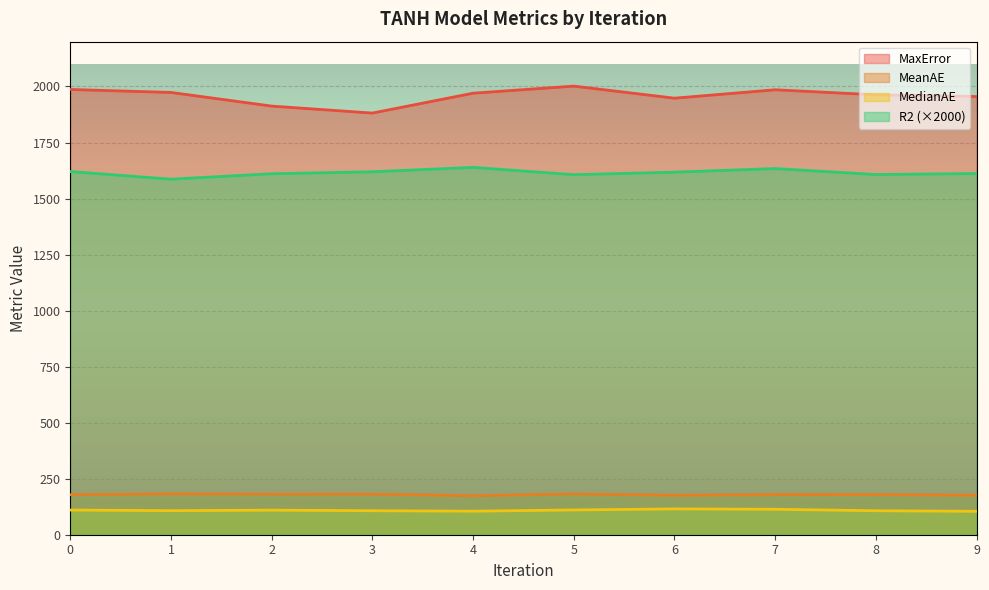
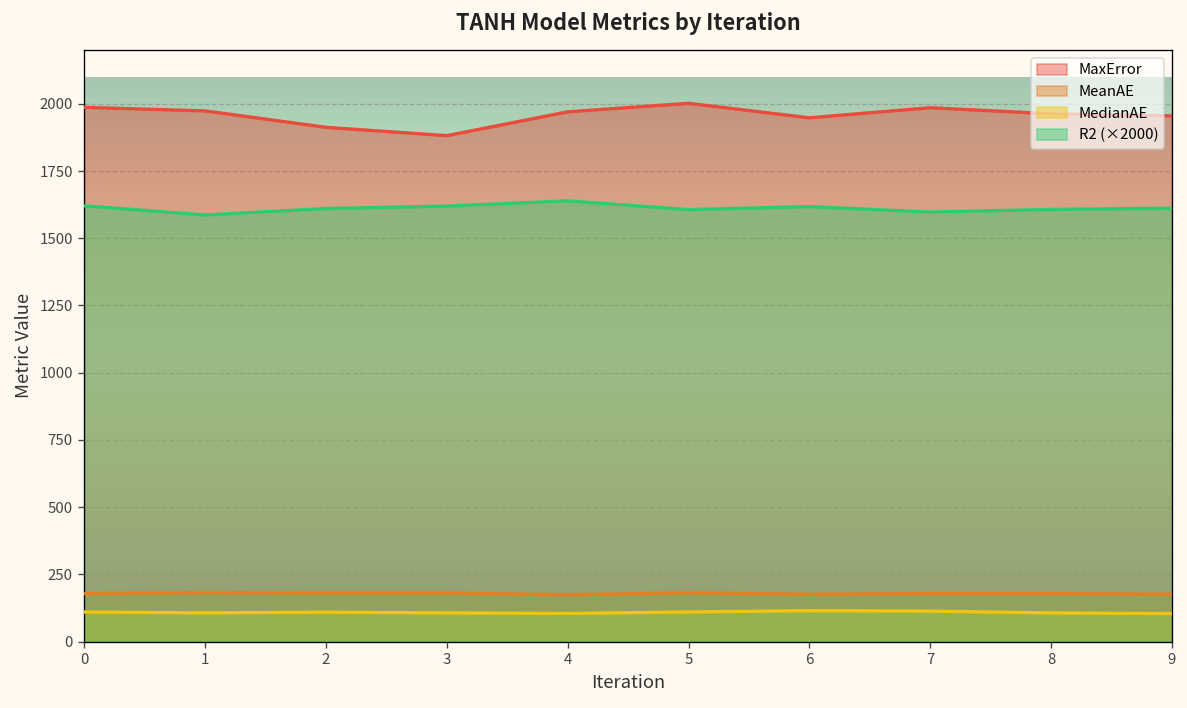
  {
    "R2 (×2000)": {
      "0": 1620,
      "1": 1590,
      "2": 1610,
      "3": 1620,
      "4": 1640,
      "5": 1610,
      "6": 1620,
-     "7": 1630,
+     "7": 1600,
      "8": 1610,
      "9": 1610
    }
  }
